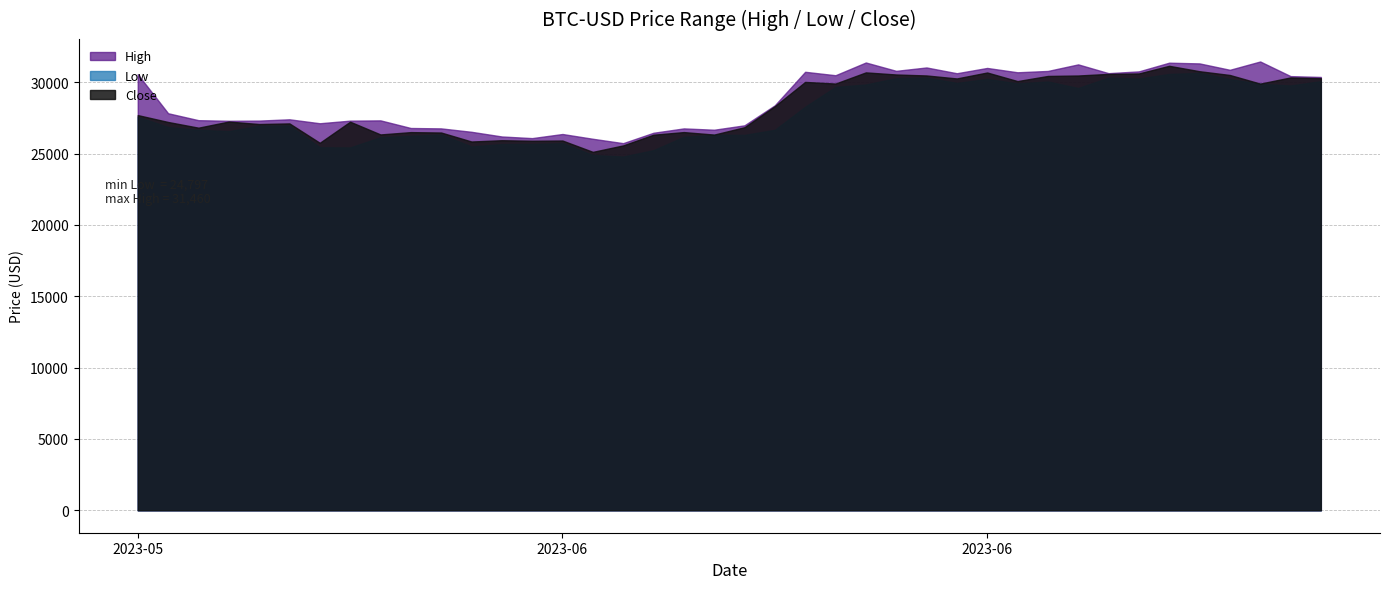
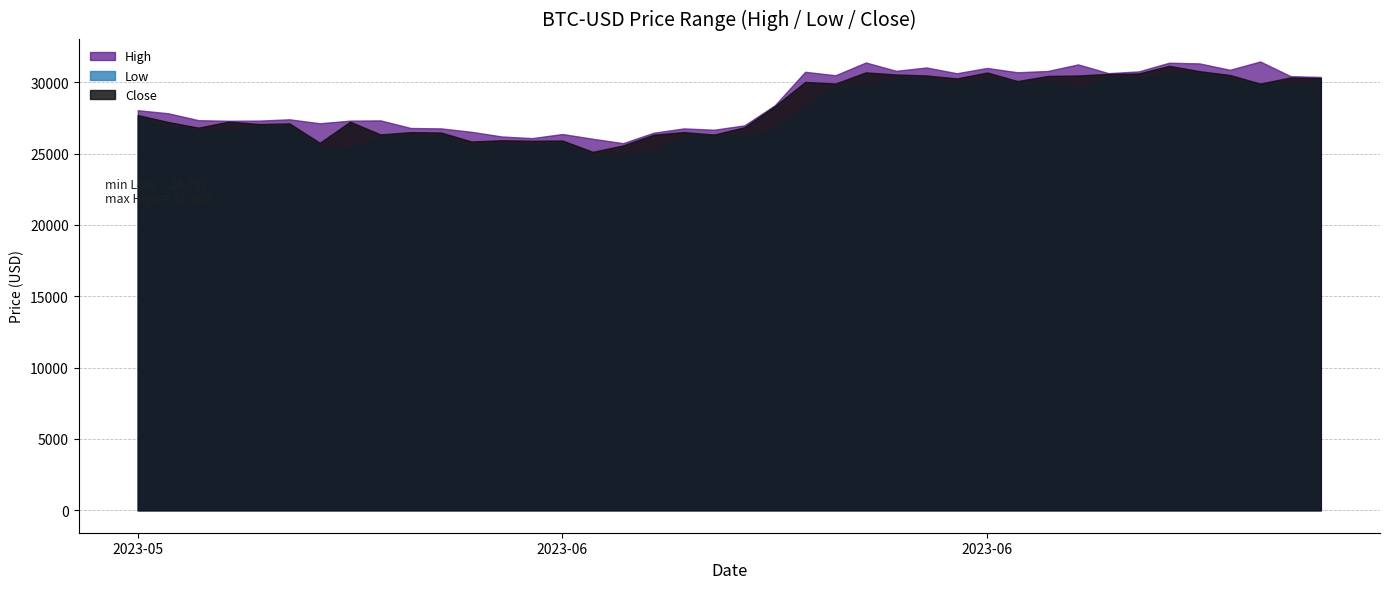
  {
    "High": {
-     "2023-05": 30600
+     "2023-05": 28000
    }
  }
